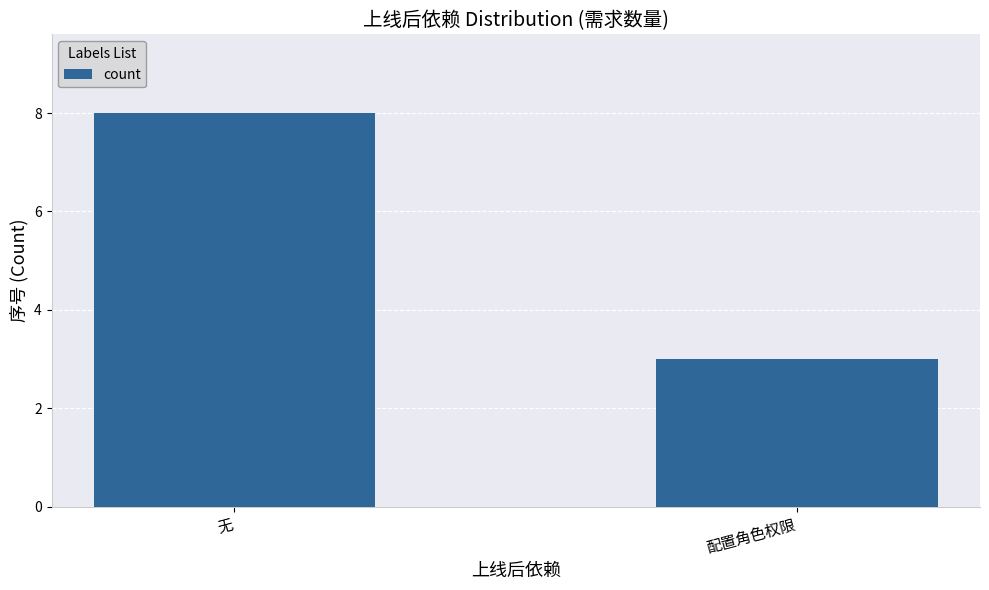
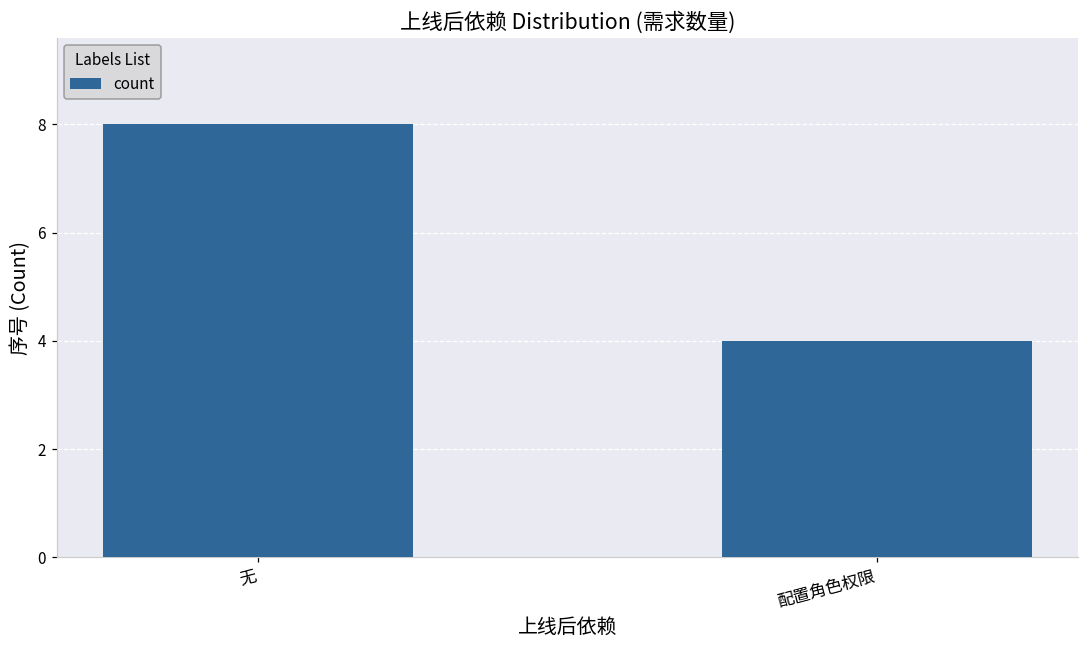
  {
    "无": 8,
-   "配置角色权限": 3
+   "配置角色权限": 4
  }
